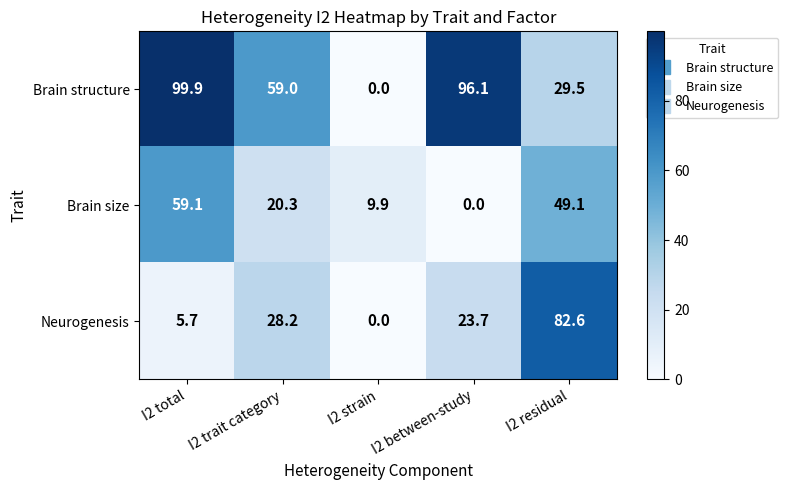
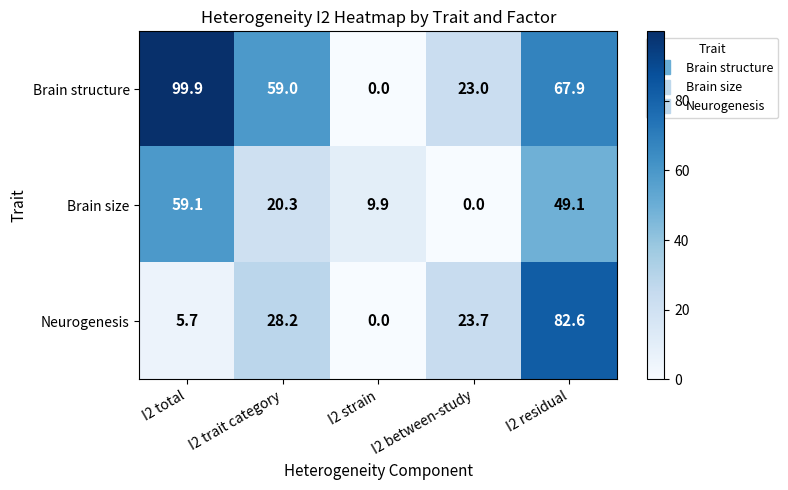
  {
    "Brain structure": {
      "I2 total": 99.9,
      "I2 trait category": 59.0,
      "I2 strain": 0.0,
-     "I2 between-study": 96.1,
-     "I2 residual": 29.5
+     "I2 between-study": 23.0,
+     "I2 residual": 67.9
    },
    "Brain size": {
      "I2 total": 59.1,
      "I2 trait category": 20.3,
      "I2 strain": 9.9,
      "I2 between-study": 0.0,
      "I2 residual": 49.1
    },
    "Neurogenesis": {
      "I2 total": 5.7,
      "I2 trait category": 28.2,
      "I2 strain": 0.0,
      "I2 between-study": 23.7,
      "I2 residual": 82.6
    }
  }
